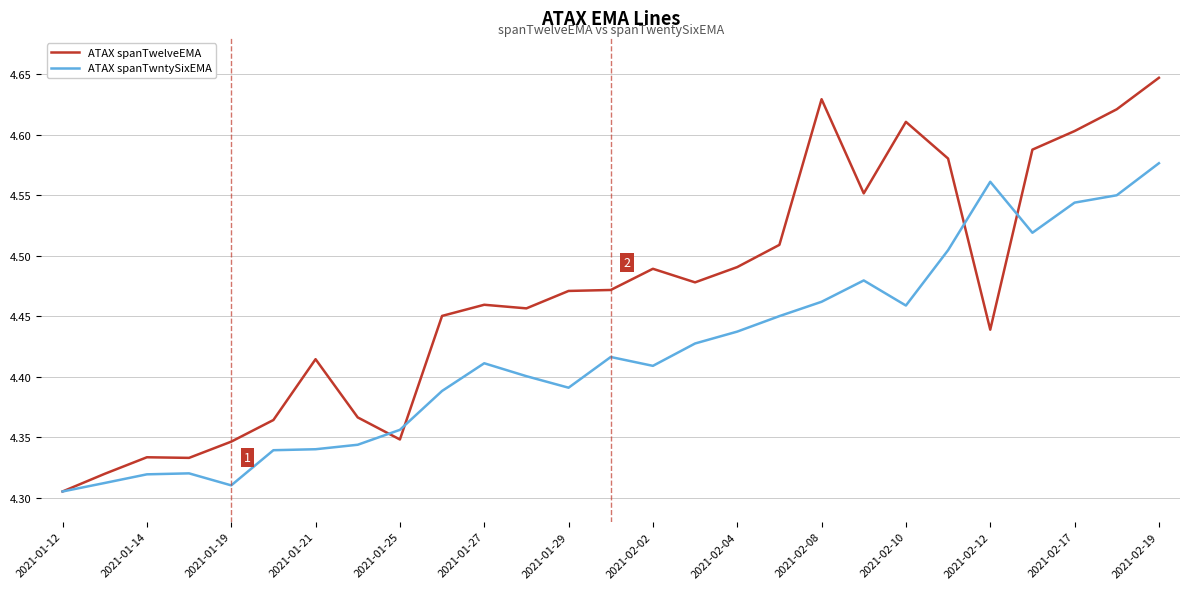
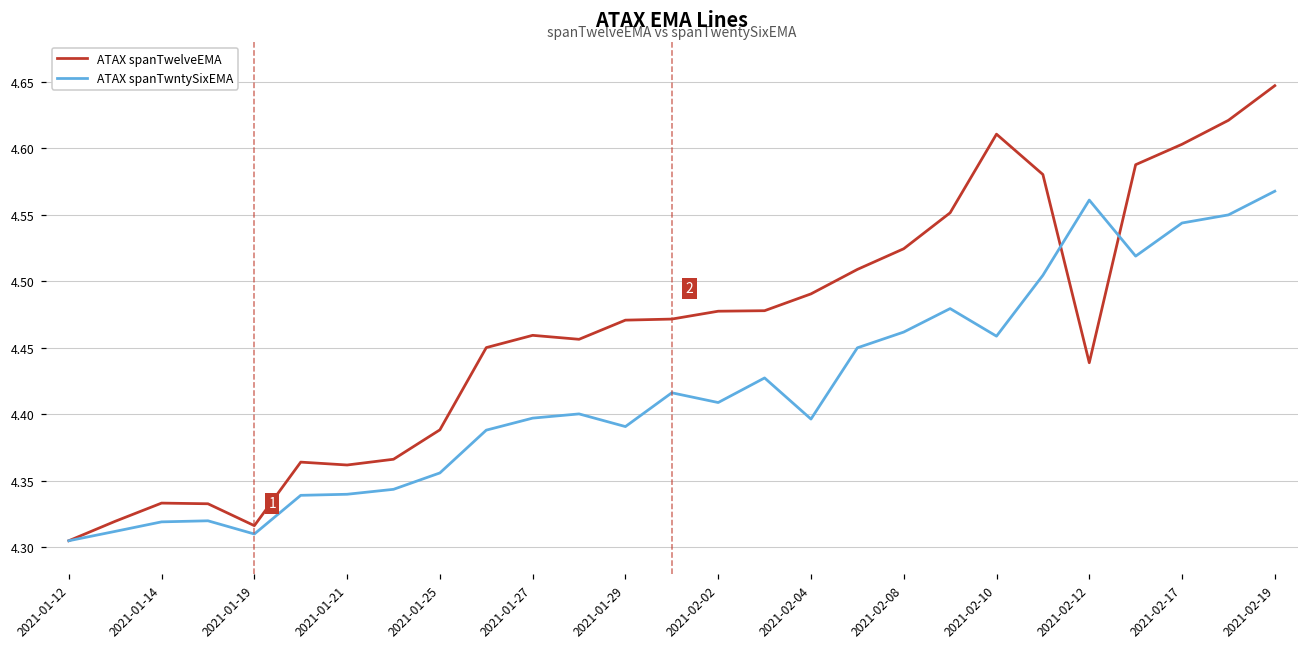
  {
    "ATAX spanTwelveEMA": {
      "2021-01-14": 4.333,
-     "2021-01-19": 4.346,
-     "2021-01-21": 4.414,
-     "2021-01-25": 4.348,
+     "2021-01-19": 4.316,
+     "2021-01-21": 4.362,
+     "2021-01-25": 4.388,
      "2021-01-27": 4.459,
      "2021-01-29": 4.471,
-     "2021-02-02": 4.489,
+     "2021-02-02": 4.478,
      "2021-02-04": 4.491,
-     "2021-02-08": 4.629,
+     "2021-02-08": 4.524,
      "2021-02-10": 4.611,
      "2021-02-12": 4.439,
      "2021-02-17": 4.603,
      "2021-02-19": 4.647
    },
    "ATAX spanTwntySixEMA": {
      "2021-01-14": 4.319,
      "2021-01-19": 4.310,
      "2021-01-21": 4.340,
      "2021-01-25": 4.356,
-     "2021-01-27": 4.411,
+     "2021-01-27": 4.397,
      "2021-01-29": 4.391,
      "2021-02-02": 4.409,
-     "2021-02-04": 4.437,
+     "2021-02-04": 4.396,
      "2021-02-08": 4.462,
      "2021-02-10": 4.459,
      "2021-02-12": 4.561,
      "2021-02-17": 4.544,
-     "2021-02-19": 4.576
+     "2021-02-19": 4.568
    }
  }
